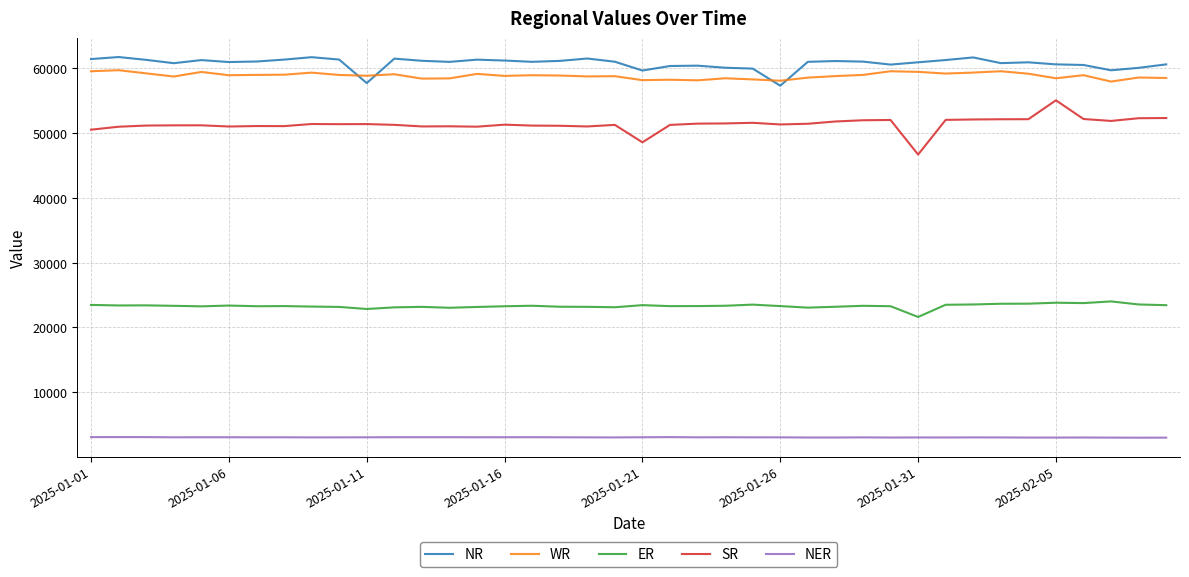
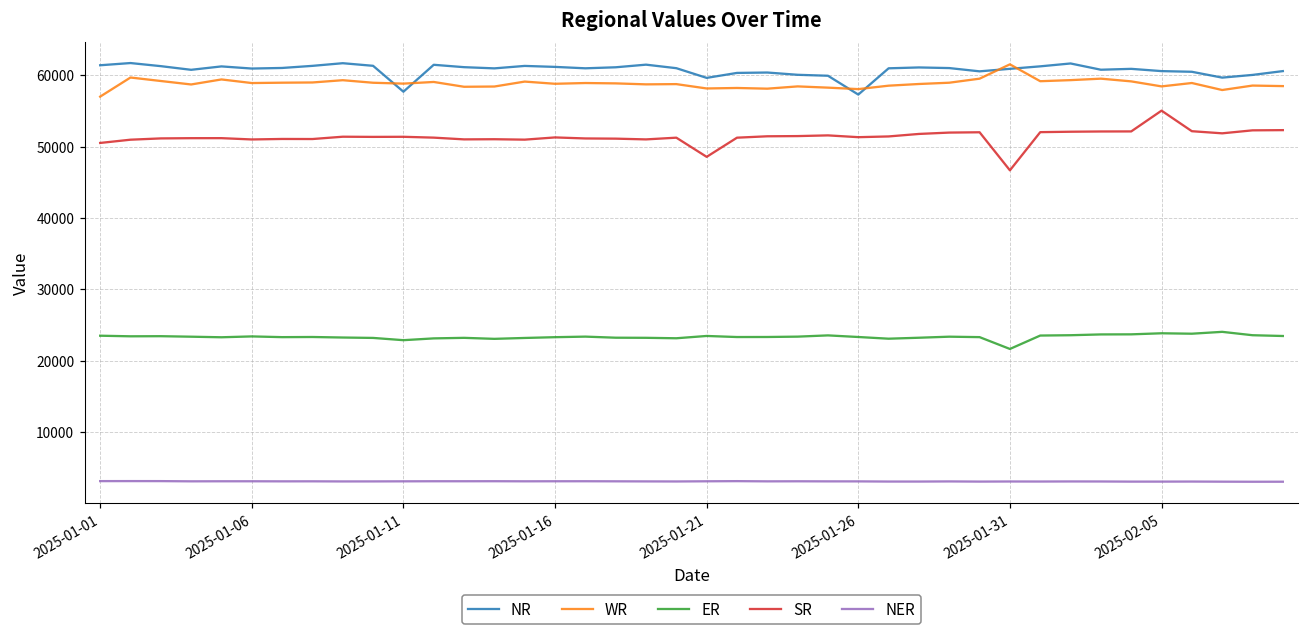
  {
    "NR": {
      "2025-01-01": 61000,
      "2025-01-06": 61000,
      "2025-01-11": 58000,
      "2025-01-16": 61000,
      "2025-01-21": 60000,
      "2025-01-26": 57000,
      "2025-01-31": 61000,
      "2025-02-05": 61000
    },
    "WR": {
-     "2025-01-01": 60000,
+     "2025-01-01": 57000,
      "2025-01-06": 59000,
      "2025-01-11": 59000,
      "2025-01-16": 59000,
      "2025-01-21": 58000,
      "2025-01-26": 58000,
-     "2025-01-31": 59000,
+     "2025-01-31": 62000,
      "2025-02-05": 58000
    },
    "ER": {
      "2025-01-01": 23000,
      "2025-01-06": 23000,
      "2025-01-11": 23000,
      "2025-01-16": 23000,
      "2025-01-21": 23000,
      "2025-01-26": 23000,
      "2025-01-31": 22000,
      "2025-02-05": 24000
    },
    "SR": {
      "2025-01-01": 51000,
      "2025-01-06": 51000,
      "2025-01-11": 51000,
      "2025-01-16": 51000,
      "2025-01-21": 49000,
      "2025-01-26": 51000,
      "2025-01-31": 47000,
      "2025-02-05": 55000
    },
    "NER": {
      "2025-01-01": 3000,
      "2025-01-06": 3000,
      "2025-01-11": 3000,
      "2025-01-16": 3000,
      "2025-01-21": 3000,
      "2025-01-26": 3000,
      "2025-01-31": 3000,
      "2025-02-05": 3000
    }
  }
